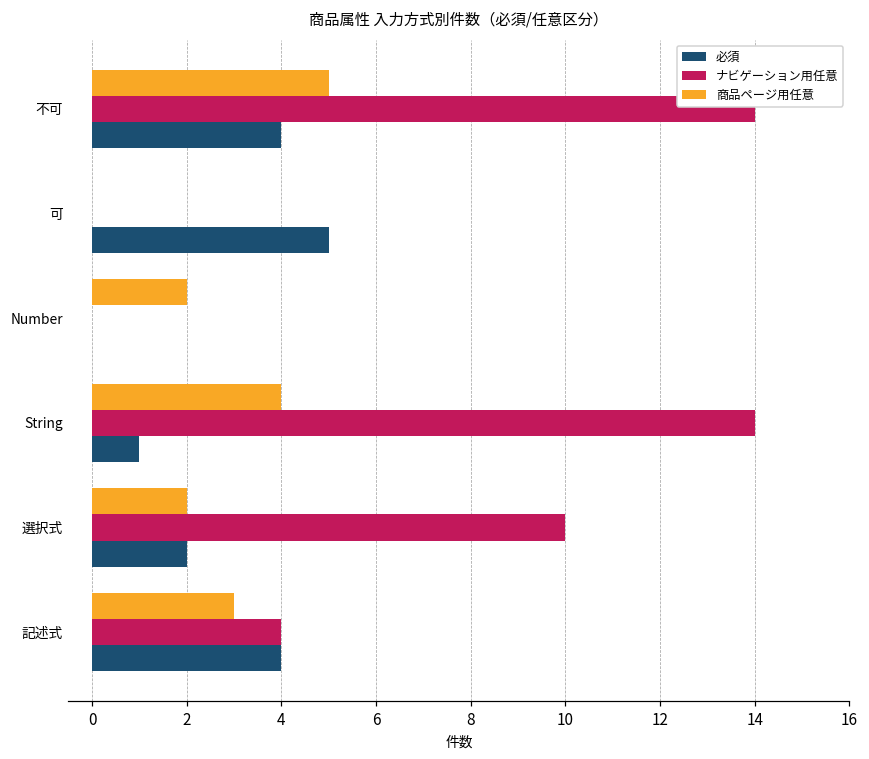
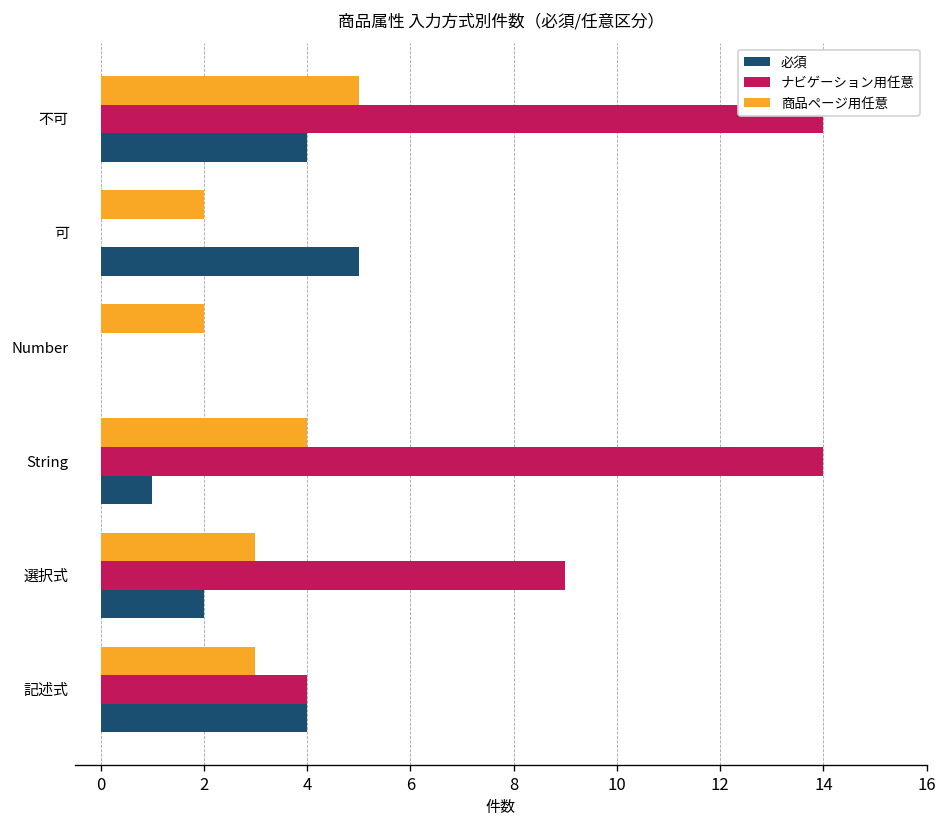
  {
    "必須": {
      "不可": 4,
      "可": 5,
      "Number": 0,
      "String": 1,
      "選択式": 2,
      "記述式": 4
    },
    "ナビゲーション用任意": {
      "不可": 14,
      "可": 0,
      "Number": 0,
      "String": 14,
-     "選択式": 10,
+     "選択式": 9,
      "記述式": 4
    },
    "商品ページ用任意": {
      "不可": 5,
-     "可": 0,
+     "可": 2,
      "Number": 2,
      "String": 4,
-     "選択式": 2,
+     "選択式": 3,
      "記述式": 3
    }
  }
